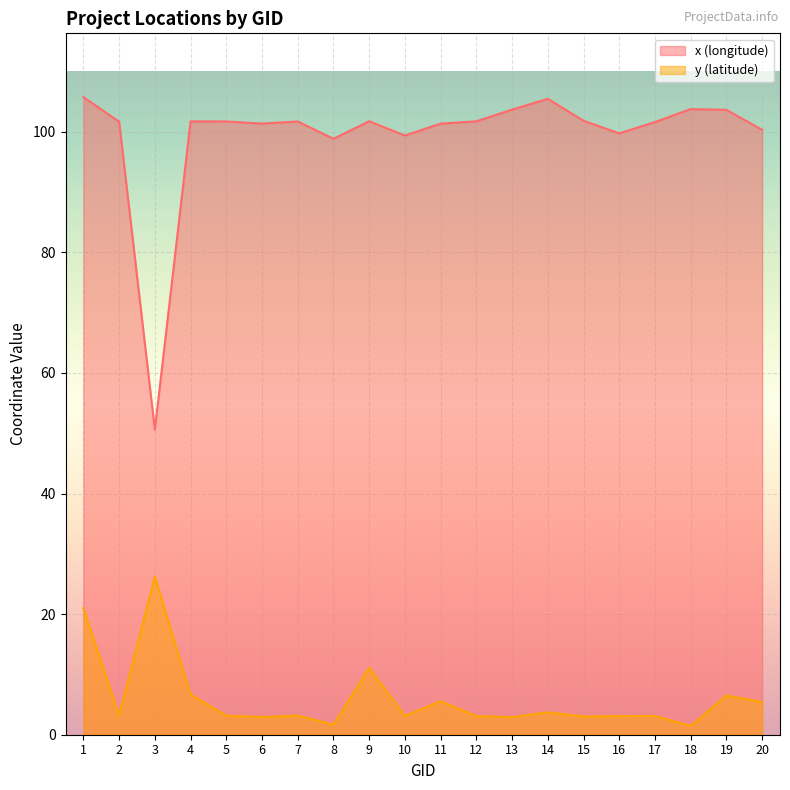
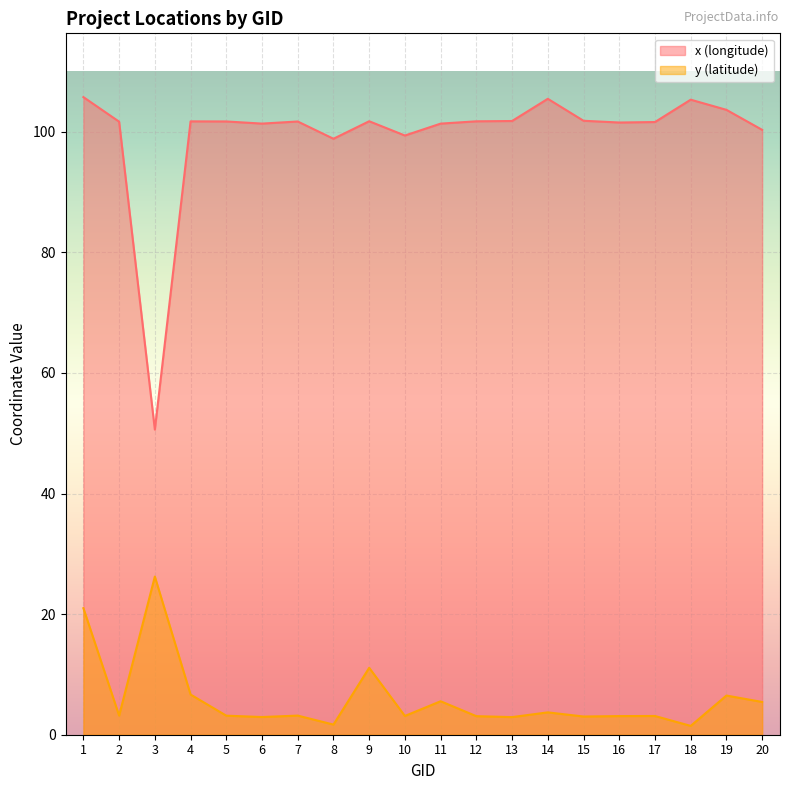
  {
    "x (longitude)": {
      "1": 106,
      "2": 102,
      "3": 51,
      "4": 102,
      "5": 102,
      "6": 101,
      "7": 102,
      "8": 99,
      "9": 102,
      "10": 99,
      "11": 101,
      "12": 102,
-     "13": 104,
+     "13": 102,
      "14": 105,
      "15": 102,
-     "16": 100,
+     "16": 102,
      "17": 102,
-     "18": 104,
+     "18": 105,
      "19": 104,
      "20": 100
    },
    "y (latitude)": {
      "1": 21,
      "2": 3,
      "3": 26,
      "4": 7,
      "5": 3,
      "6": 3,
      "7": 3,
      "8": 2,
      "9": 11,
      "10": 3,
      "11": 6,
      "12": 3,
      "13": 3,
      "14": 4,
      "15": 3,
      "16": 3,
      "17": 3,
      "18": 1,
      "19": 6,
      "20": 5
    }
  }
